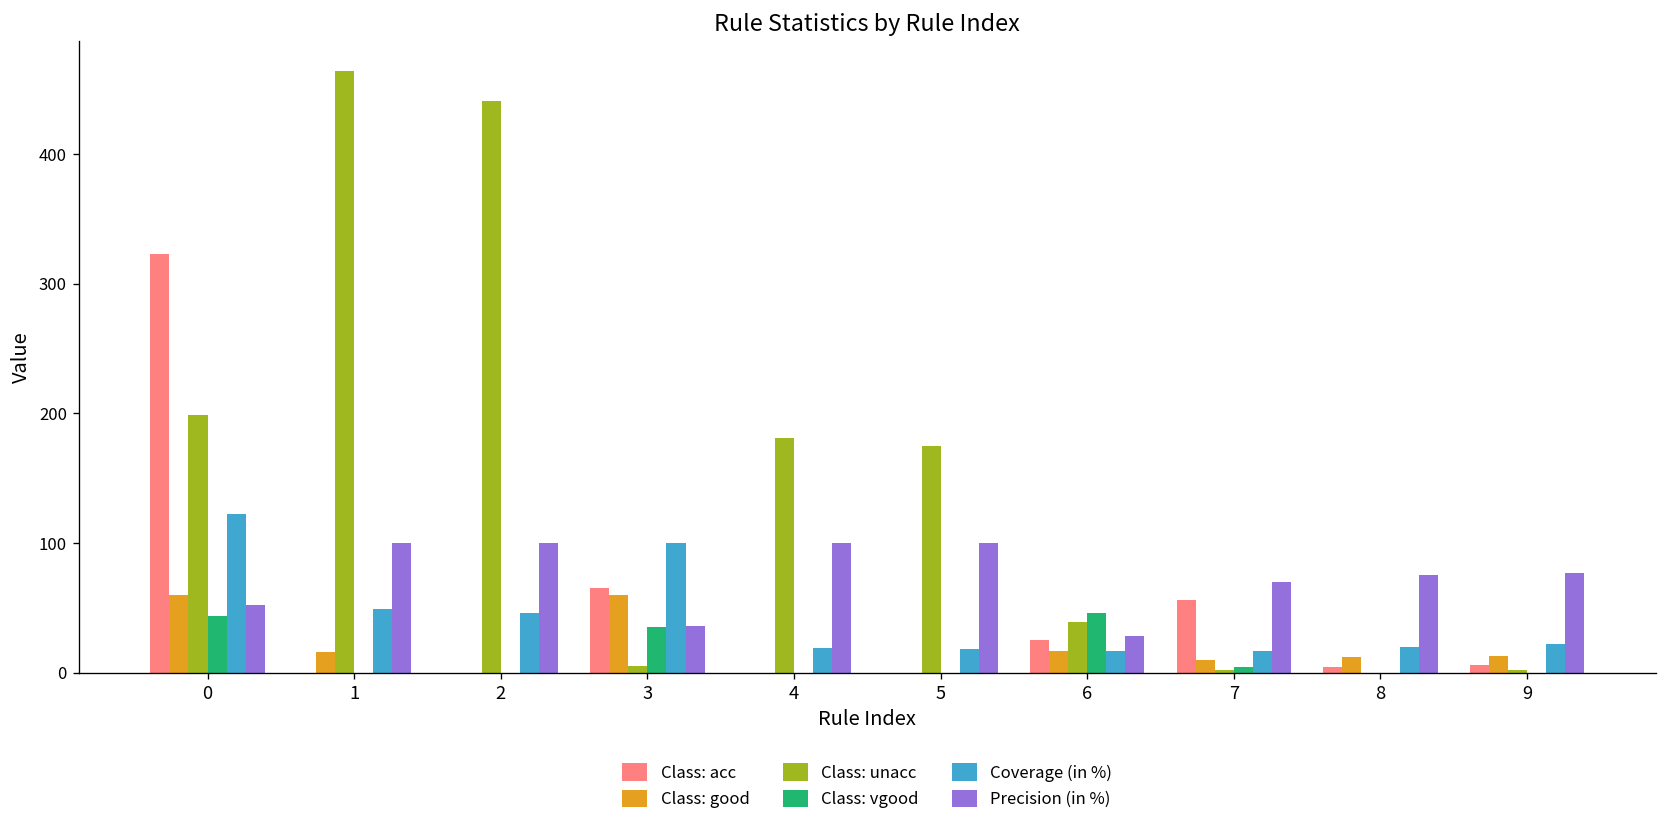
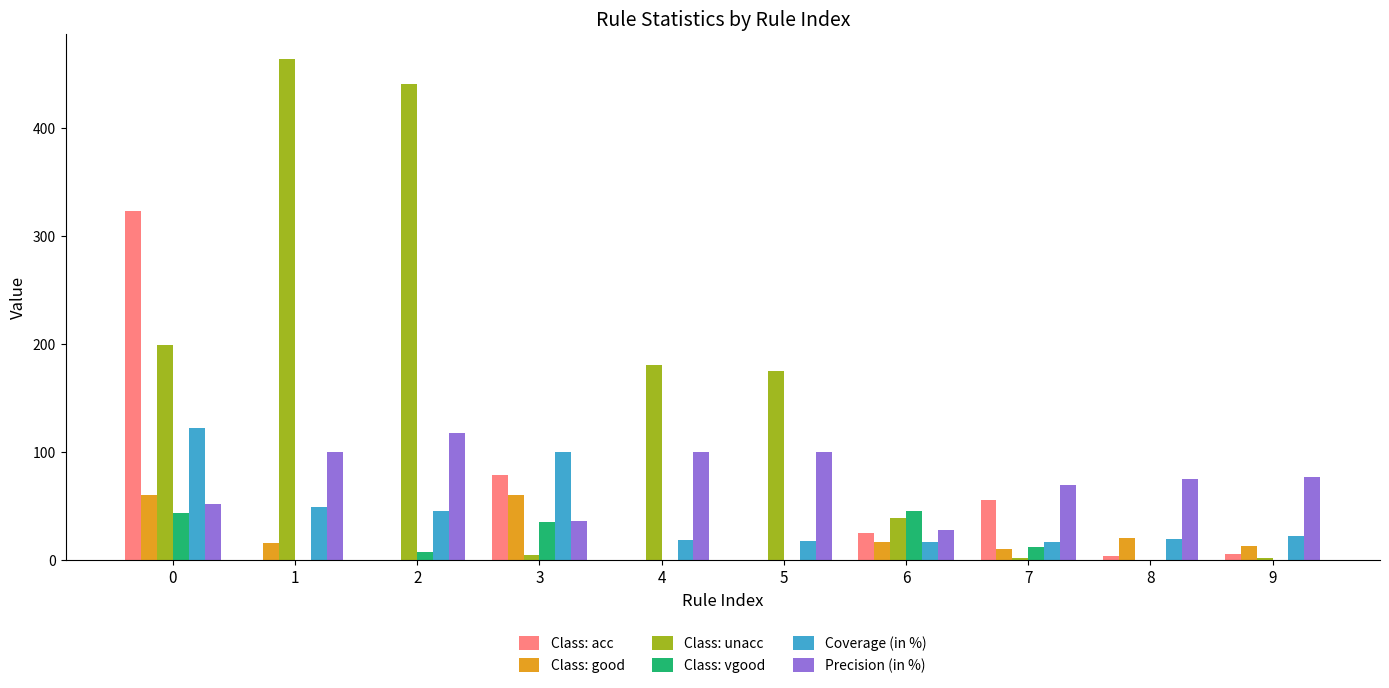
  {
    "Class: acc": {
      "0": 323,
      "1": 0,
      "2": 0,
-     "3": 65,
+     "3": 79,
      "4": 0,
      "5": 0,
      "6": 25,
      "7": 56,
      "8": 4,
      "9": 6
    },
    "Class: good": {
      "0": 60,
      "1": 16,
      "2": 0,
      "3": 60,
      "4": 0,
      "5": 0,
      "6": 17,
      "7": 10,
-     "8": 12,
+     "8": 21,
      "9": 13
    },
    "Class: unacc": {
      "0": 199,
      "1": 464,
      "2": 441,
      "3": 5,
      "4": 181,
      "5": 175,
      "6": 39,
      "8": 0
    },
    "Class: vgood": {
      "0": 44,
      "1": 0,
-     "2": 0,
+     "2": 8,
      "3": 35,
      "4": 0,
      "5": 0,
      "6": 46,
-     "7": 4,
+     "7": 12,
      "8": 0,
      "9": 0
    },
    "Coverage (in %)": {
      "0": 122,
      "1": 49,
      "2": 46,
      "3": 100,
      "4": 19,
      "5": 18,
      "6": 17,
      "7": 17,
      "8": 20,
      "9": 22
    },
    "Precision (in %)": {
      "0": 52,
      "1": 100,
-     "2": 100,
+     "2": 118,
      "3": 36,
      "4": 100,
      "5": 100,
      "6": 28,
      "7": 70,
      "8": 75,
      "9": 77
    }
  }
